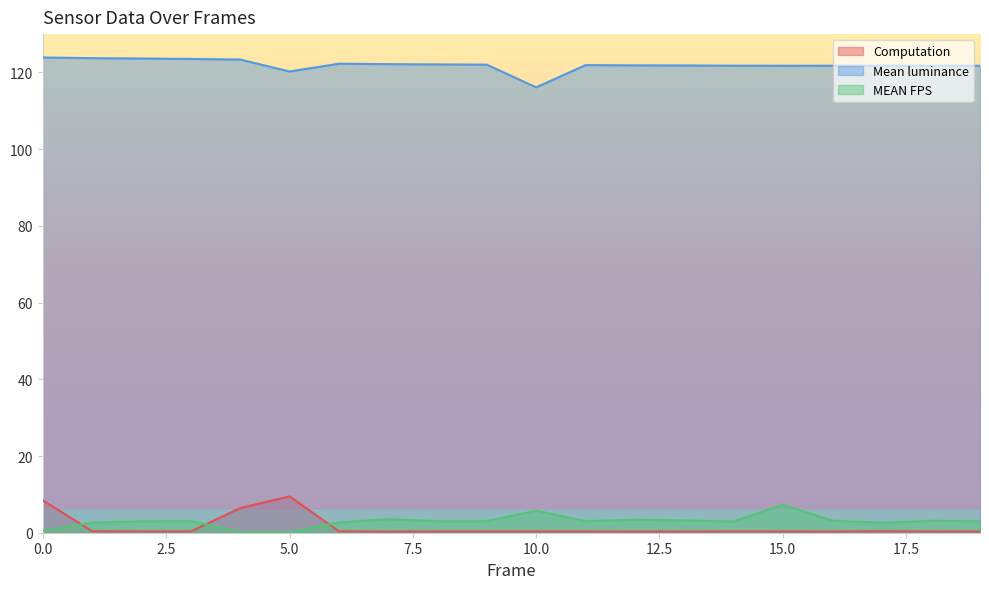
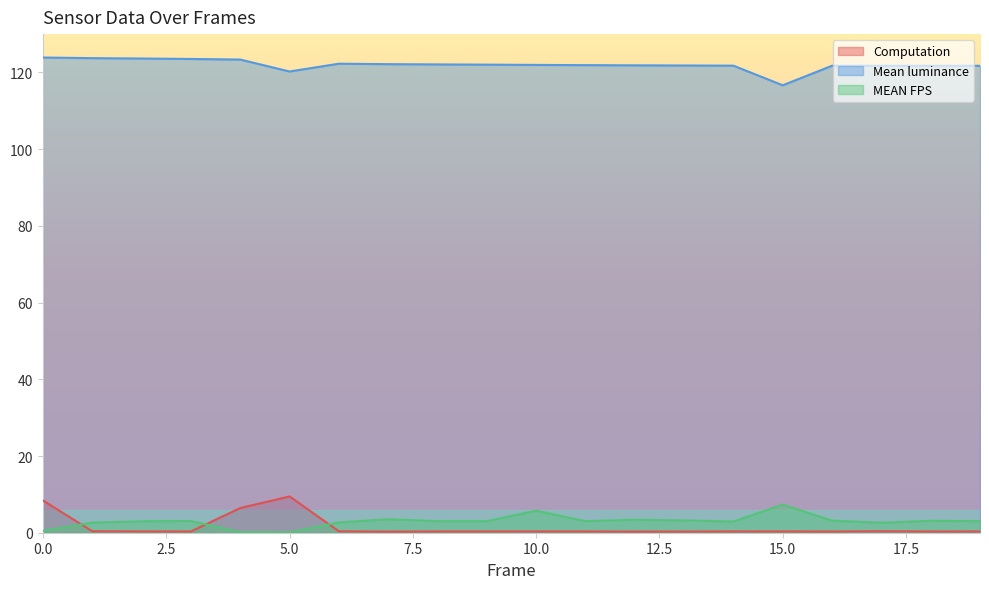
  {
    "Computation": {
      "0.0": 8,
      "5.0": 9
    },
    "Mean luminance": {
      "0.0": 124,
      "5.0": 120,
-     "10.0": 116,
-     "15.0": 122
+     "10.0": 122,
+     "15.0": 117
    },
    "MEAN FPS": {
      "15.0": 7
    }
  }
